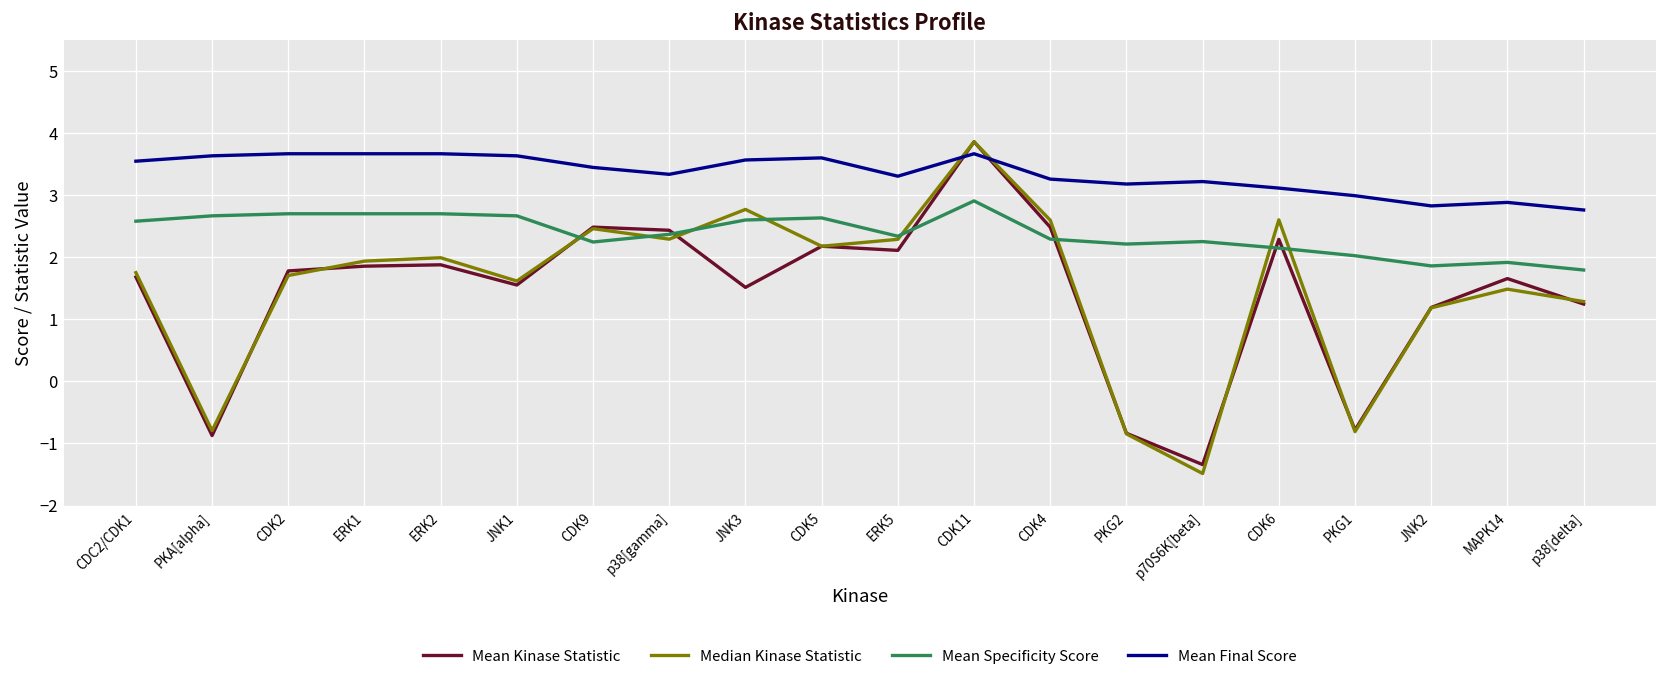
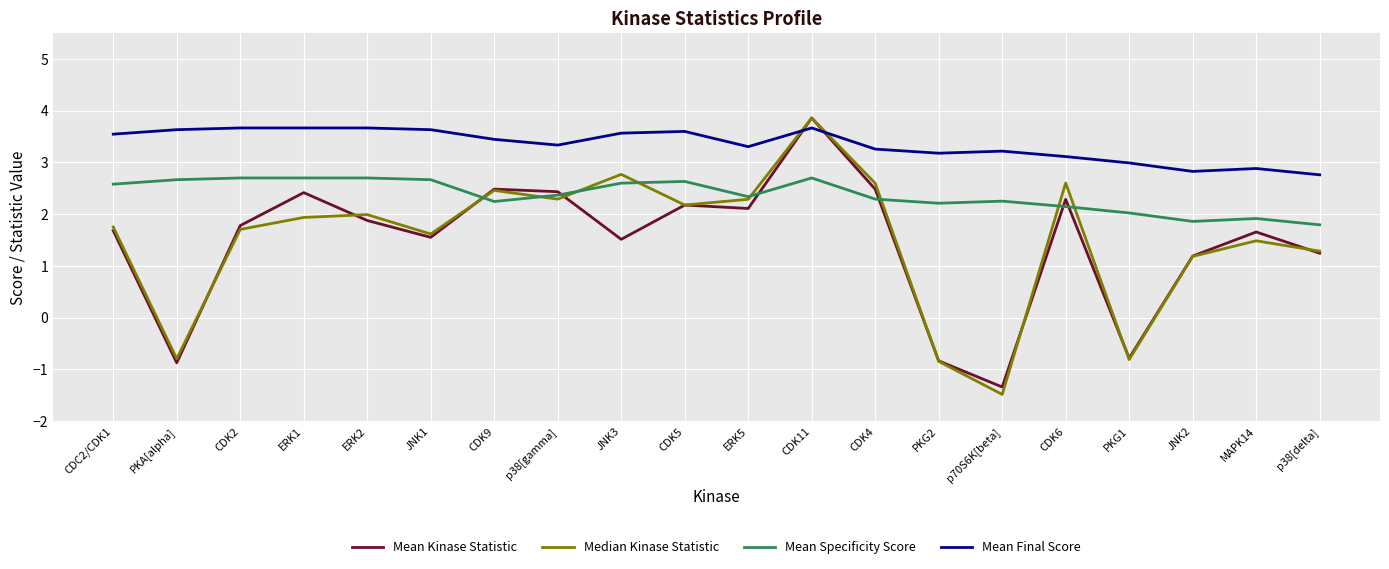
  {
    "Mean Kinase Statistic": {
      "CDC2/CDK1": 1.7,
      "PKA[alpha]": -0.9,
      "CDK2": 1.8,
-     "ERK1": 1.9,
+     "ERK1": 2.4,
      "ERK2": 1.9,
      "JNK1": 1.6,
      "p38[gamma]": 2.4,
      "JNK3": 1.5,
      "ERK5": 2.1,
      "CDK4": 2.5,
      "p70S6K[beta]": -1.3,
      "CDK6": 2.3,
      "MAPK14": 1.7
    },
    "Median Kinase Statistic": {
      "CDC2/CDK1": 1.8,
      "PKA[alpha]": -0.8,
      "CDK2": 1.7,
      "ERK1": 1.9,
      "ERK2": 2.0,
      "JNK1": 1.6,
      "p38[gamma]": 2.3,
      "JNK3": 2.8,
      "ERK5": 2.3,
      "CDK4": 2.6,
      "p70S6K[beta]": -1.5,
      "CDK6": 2.6,
      "MAPK14": 1.5
    },
    "Mean Specificity Score": {
      "CDC2/CDK1": 2.6,
      "PKA[alpha]": 2.7,
      "CDK2": 2.7,
      "ERK1": 2.7,
      "ERK2": 2.7,
      "JNK1": 2.7,
      "CDK9": 2.2,
      "p38[gamma]": 2.4,
      "JNK3": 2.6,
      "CDK5": 2.6,
      "ERK5": 2.3,
-     "CDK11": 2.9,
+     "CDK11": 2.7,
      "CDK4": 2.3,
      "PKG2": 2.2,
      "p70S6K[beta]": 2.3,
      "CDK6": 2.1,
      "PKG1": 2.0,
      "JNK2": 1.9,
      "MAPK14": 1.9,
      "p38[delta]": 1.8
    },
    "Mean Final Score": {
      "CDC2/CDK1": 3.5,
      "PKA[alpha]": 3.6,
      "CDK2": 3.7,
      "ERK1": 3.7,
      "ERK2": 3.7,
      "JNK1": 3.6,
      "CDK9": 3.4,
      "p38[gamma]": 3.3,
      "JNK3": 3.6,
      "CDK5": 3.6,
      "ERK5": 3.3,
      "CDK11": 3.7,
      "CDK4": 3.3,
      "PKG2": 3.2,
      "p70S6K[beta]": 3.2,
      "CDK6": 3.1,
      "PKG1": 3.0,
      "JNK2": 2.8,
      "MAPK14": 2.9,
      "p38[delta]": 2.8
    }
  }
